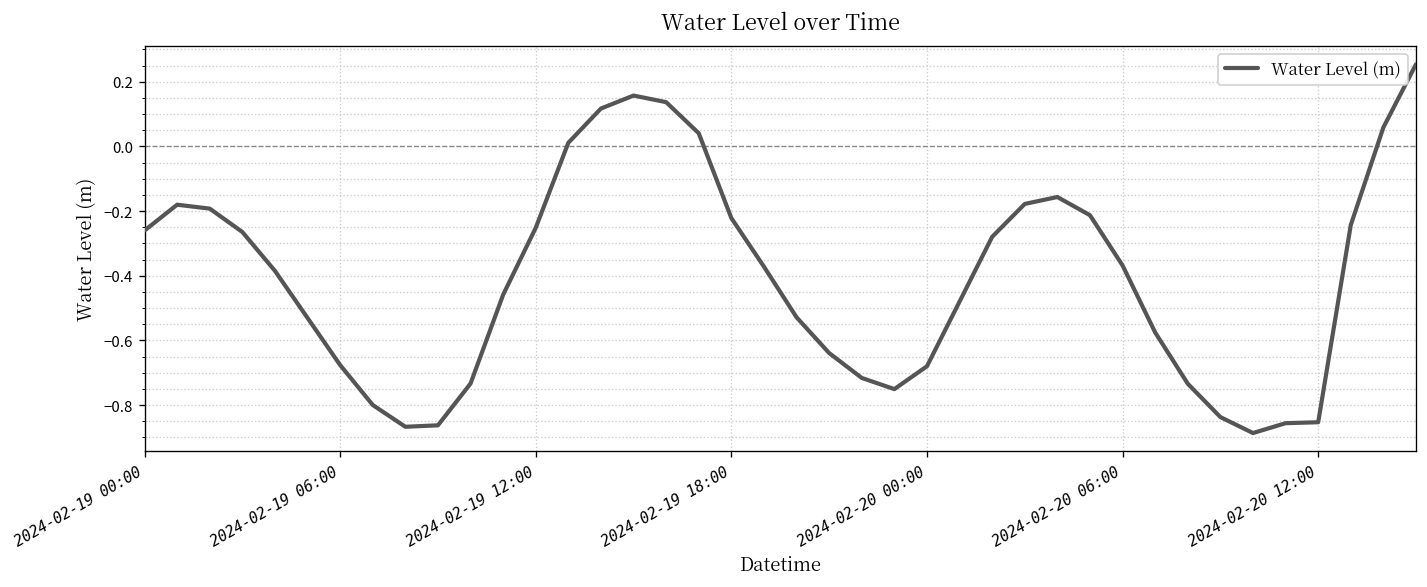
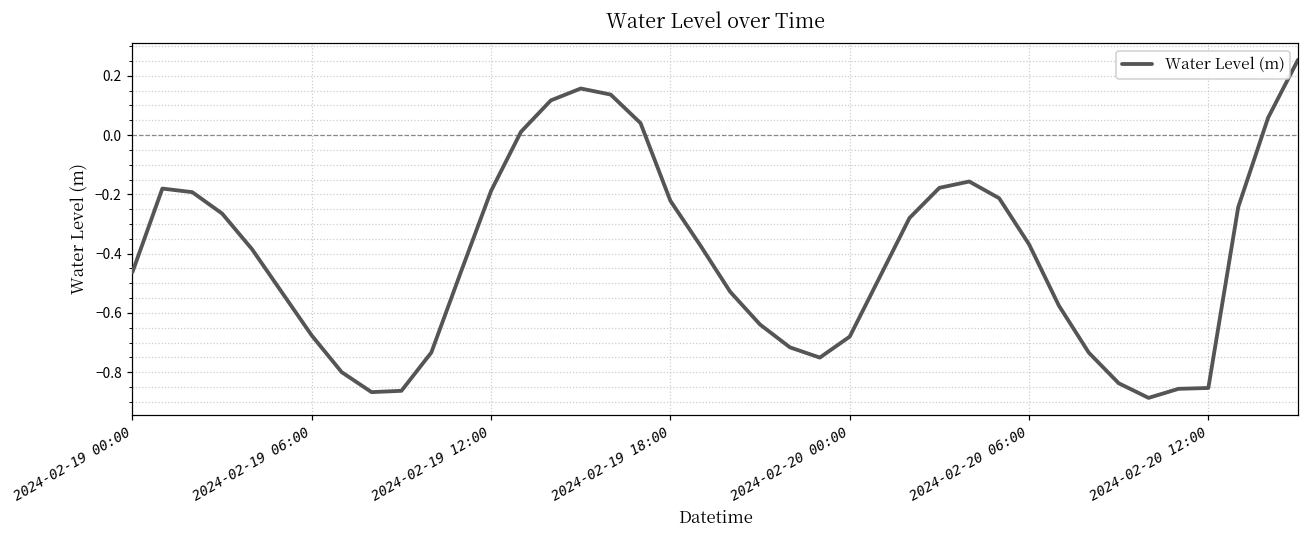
  {
-   "2024-02-19 00:00": -0.26,
+   "2024-02-19 00:00": -0.46,
    "2024-02-19 06:00": -0.68,
-   "2024-02-19 12:00": -0.25,
+   "2024-02-19 12:00": -0.19,
    "2024-02-19 18:00": -0.22,
    "2024-02-20 00:00": -0.68,
    "2024-02-20 06:00": -0.37,
    "2024-02-20 12:00": -0.85
  }
